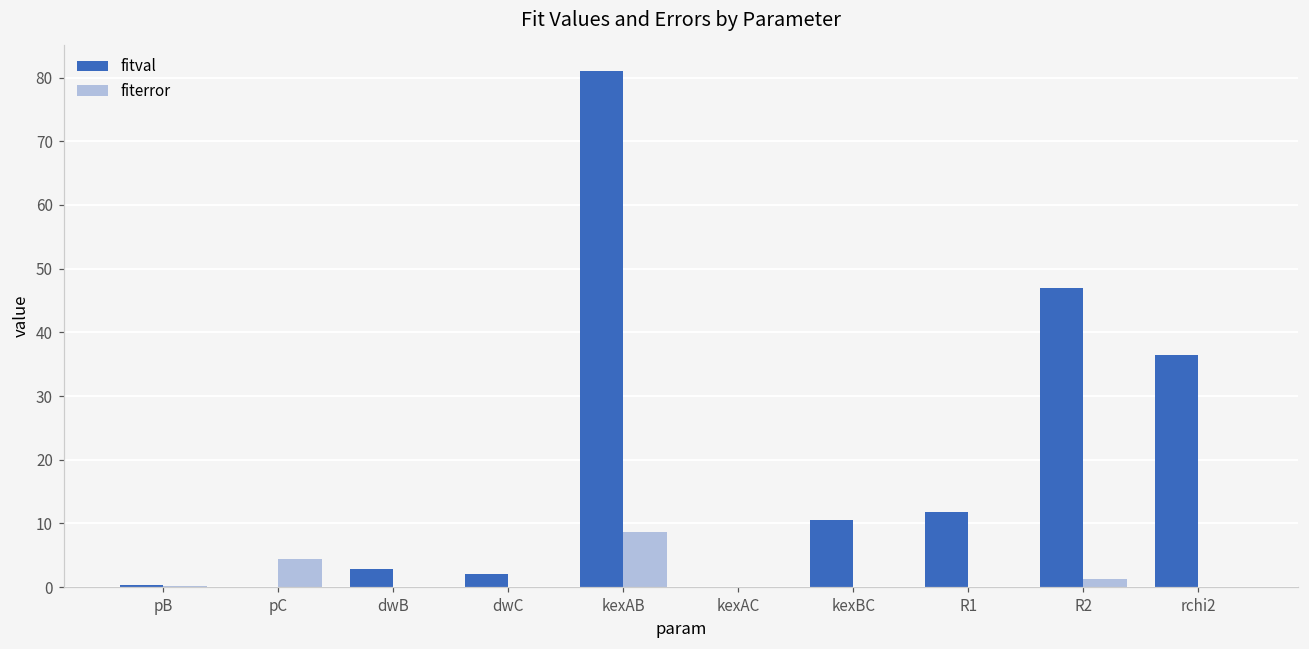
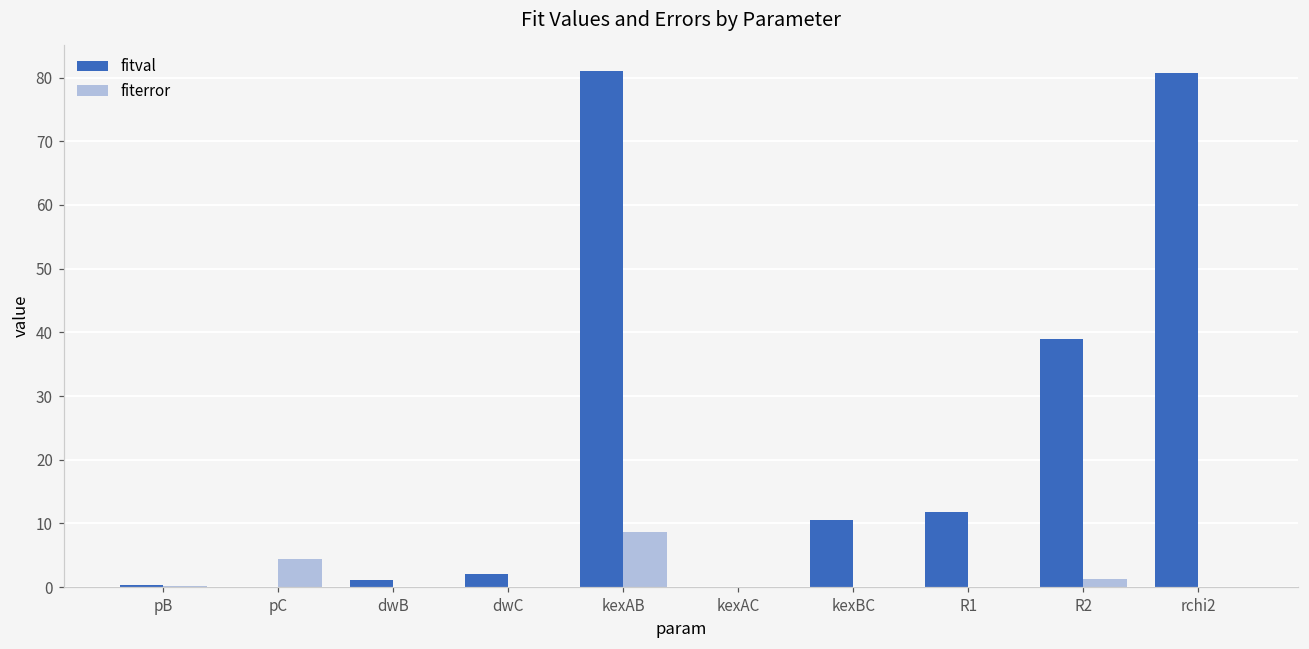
  {
    "fitval": {
      "pC": 0,
-     "dwB": 3,
+     "dwB": 1,
      "dwC": 2,
      "kexAB": 81,
      "kexAC": 0,
      "kexBC": 11,
      "R1": 12,
-     "R2": 47,
-     "rchi2": 36
+     "R2": 39,
+     "rchi2": 81
    },
    "fiterror": {
      "pC": 4,
      "dwC": 0,
      "kexAB": 9,
      "kexAC": 0,
      "kexBC": 0,
      "R2": 1,
      "rchi2": 0
    }
  }
